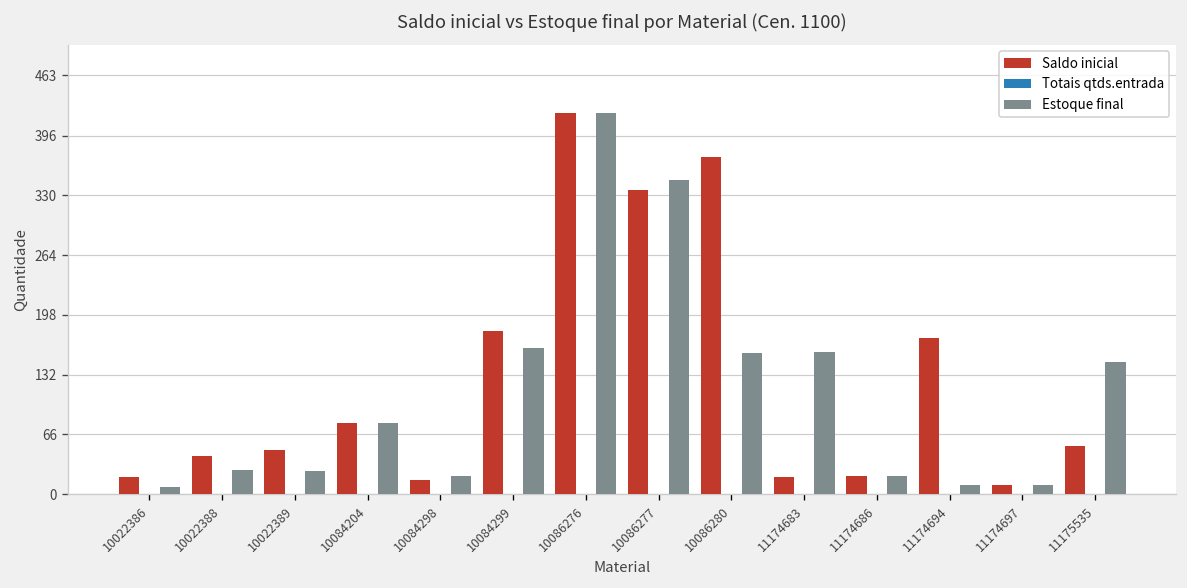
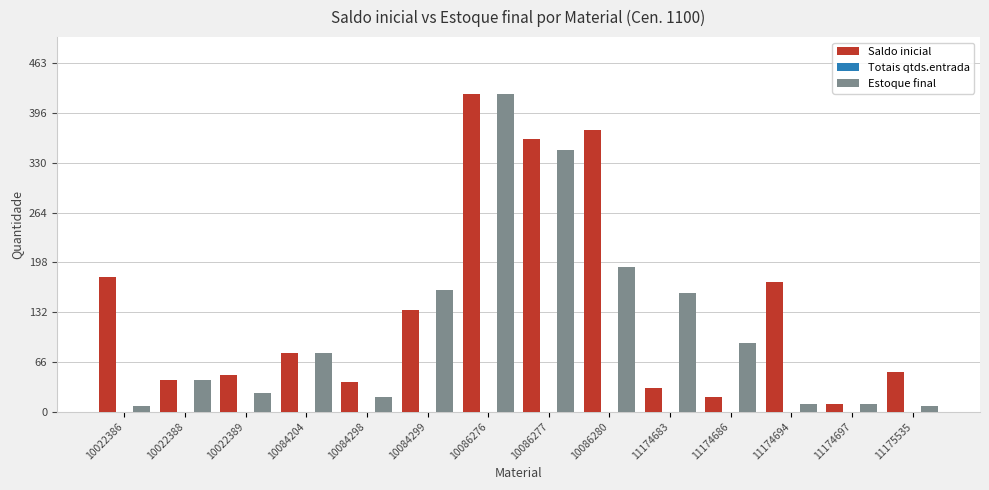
  {
    "Saldo inicial": {
-     "10022386": 20,
+     "10022386": 180,
      "10022388": 40,
      "10022389": 50,
      "10084204": 80,
-     "10084298": 20,
-     "10084299": 180,
+     "10084298": 40,
+     "10084299": 140,
      "10086276": 420,
-     "10086277": 340,
+     "10086277": 360,
      "10086280": 370,
-     "11174683": 20,
+     "11174683": 30,
      "11174686": 20,
      "11174694": 170,
      "11174697": 10,
      "11175535": 50
    },
    "Totais qtds.entrada": {
      "10022386": 0,
      "10022388": 0,
      "10022389": 0,
      "10084204": 0,
      "10084298": 0,
      "10084299": 0,
      "10086276": 0,
      "10086277": 0,
      "10086280": 0,
      "11174683": 0,
      "11174686": 0,
      "11174694": 0,
      "11174697": 0,
      "11175535": 0
    },
    "Estoque final": {
      "10022386": 10,
-     "10022388": 30,
+     "10022388": 40,
      "10022389": 30,
      "10084204": 80,
      "10084298": 20,
      "10084299": 160,
      "10086276": 420,
      "10086277": 350,
-     "10086280": 160,
+     "10086280": 190,
      "11174683": 160,
-     "11174686": 20,
+     "11174686": 90,
      "11174694": 10,
      "11174697": 10,
-     "11175535": 150
+     "11175535": 10
    }
  }
